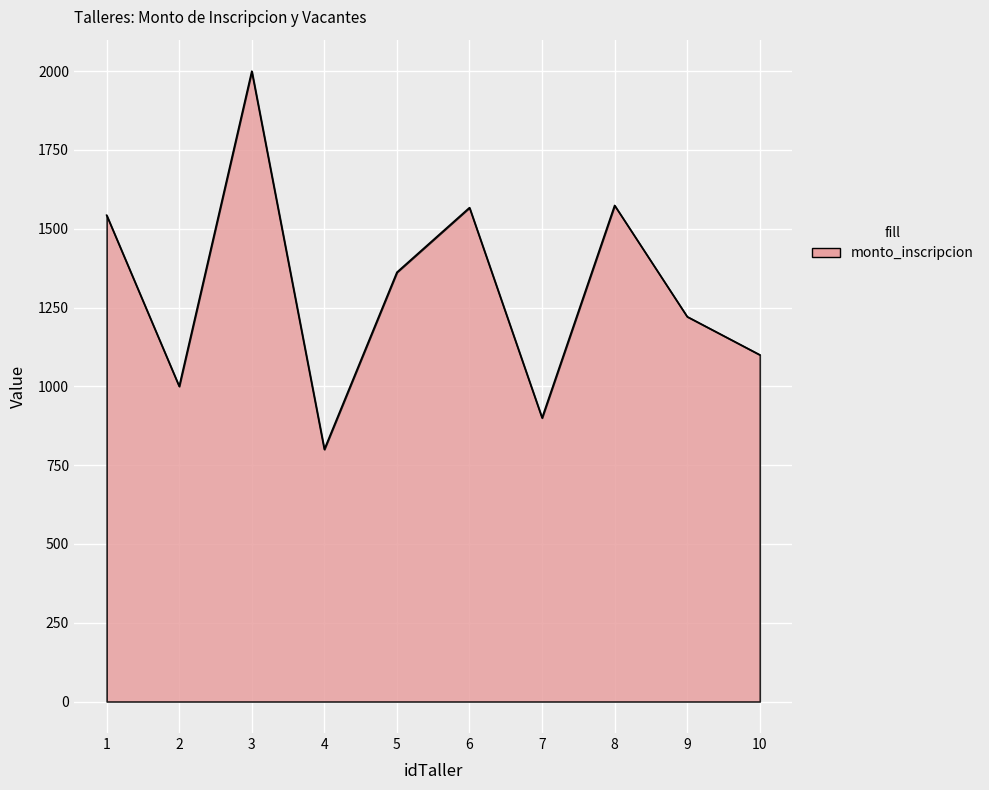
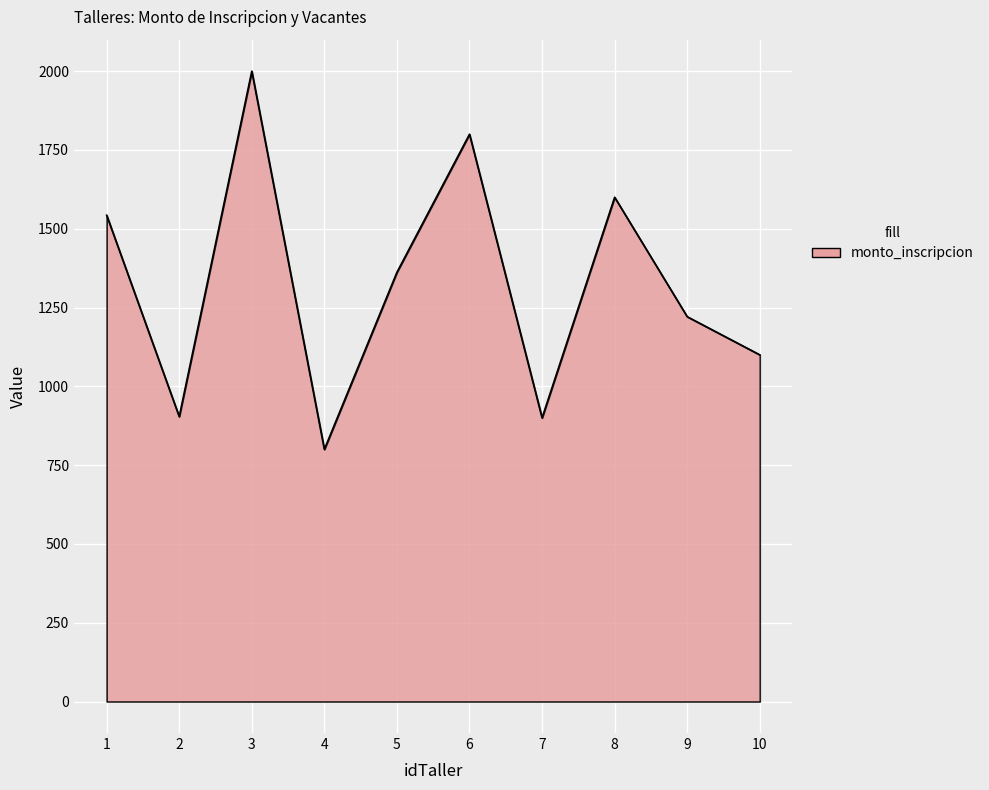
  {
    "1": 1540,
-   "2": 1000,
+   "2": 900,
    "3": 2000,
    "4": 800,
    "5": 1360,
-   "6": 1570,
+   "6": 1800,
    "7": 900,
-   "8": 1570,
+   "8": 1600,
    "9": 1220,
    "10": 1100
  }
